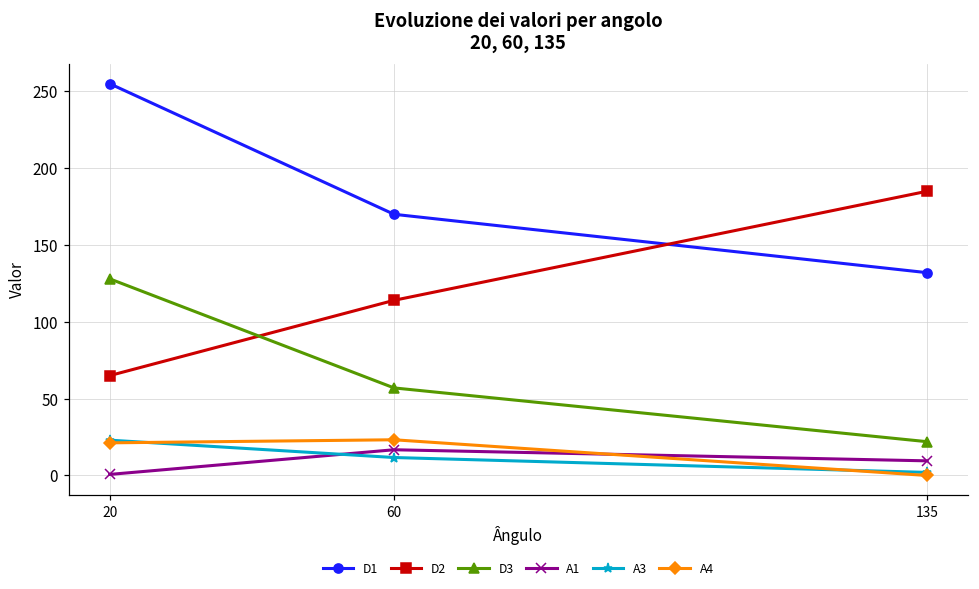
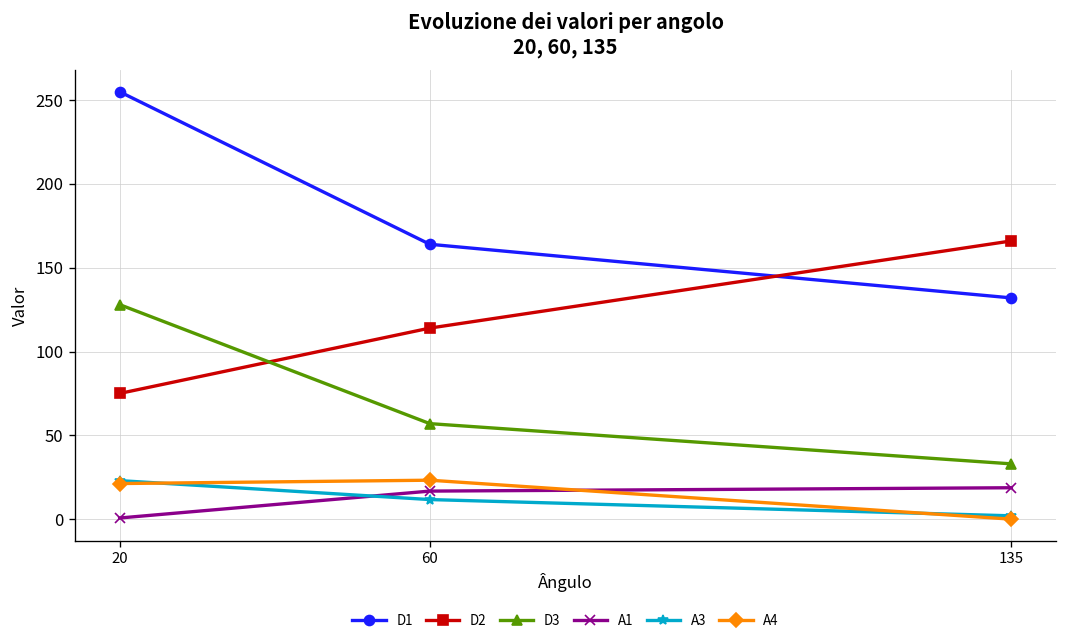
  {
    "D1": {
      "20": 255,
-     "60": 170,
+     "60": 164,
      "135": 132
    },
    "D2": {
-     "20": 65,
+     "20": 75,
      "60": 114,
-     "135": 185
+     "135": 166
    },
    "D3": {
      "20": 128,
      "60": 57,
-     "135": 22
+     "135": 33
    },
    "A1": {
      "20": 1,
      "60": 17,
-     "135": 10
+     "135": 19
    },
    "A3": {
      "60": 12,
      "135": 2
    },
    "A4": {
      "60": 23,
      "135": 0
    }
  }
